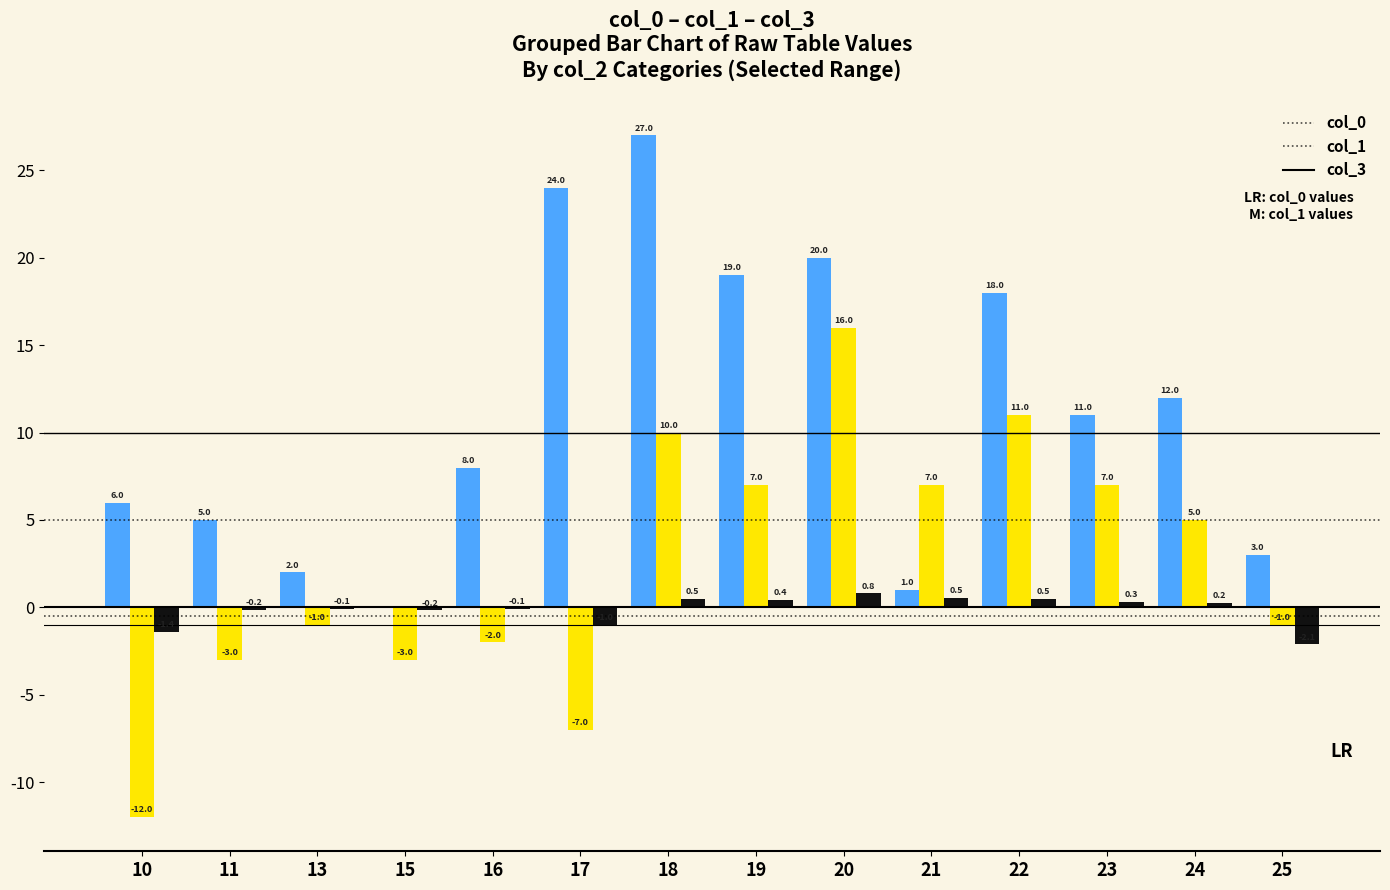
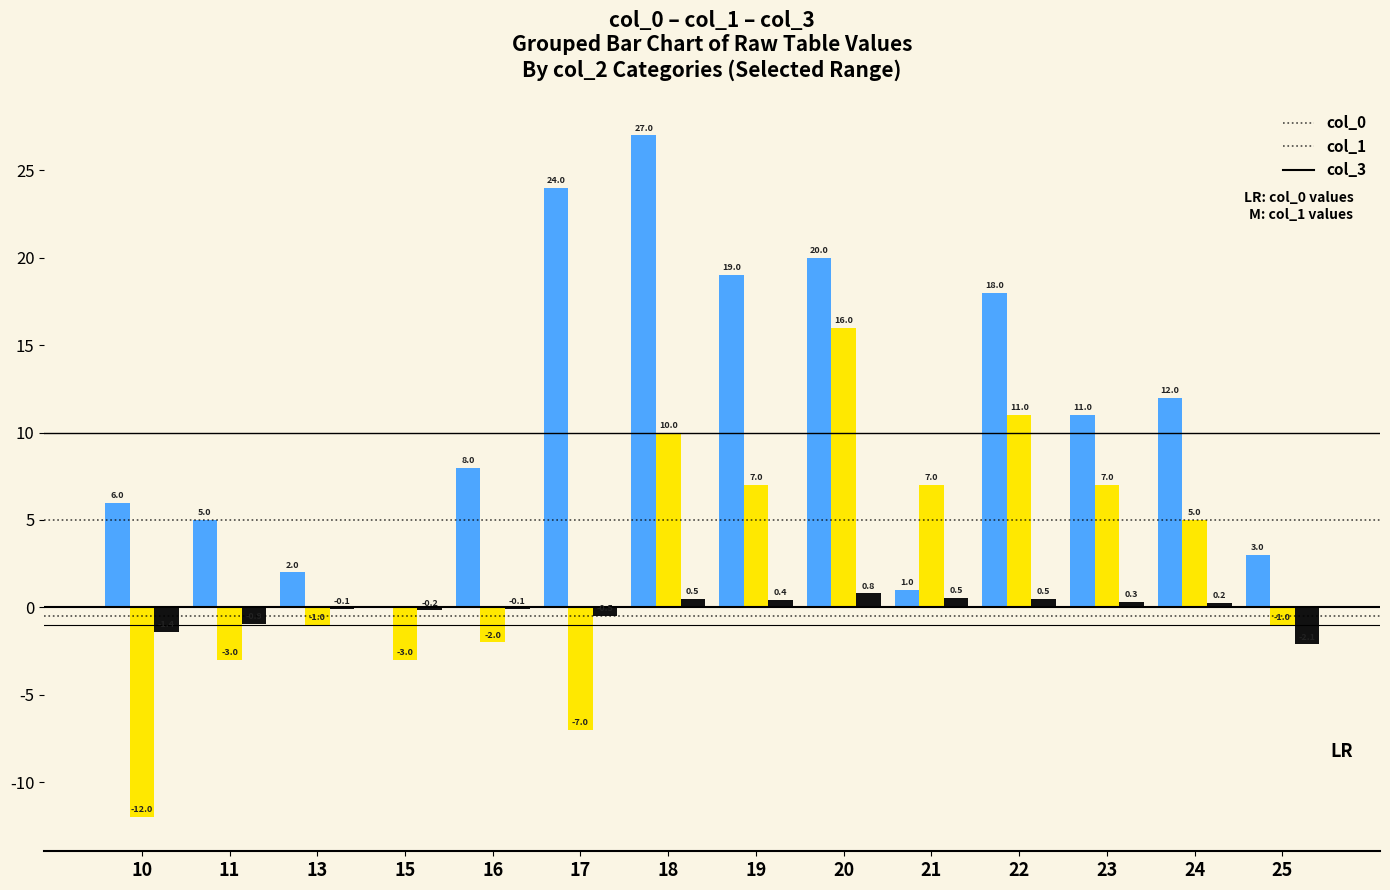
  {
    "col_3": {
      "10": -1.4,
-     "11": -0.2,
-     "17": -1.0,
+     "11": -0.9,
+     "17": -0.5,
      "25": -2.1
    }
  }
